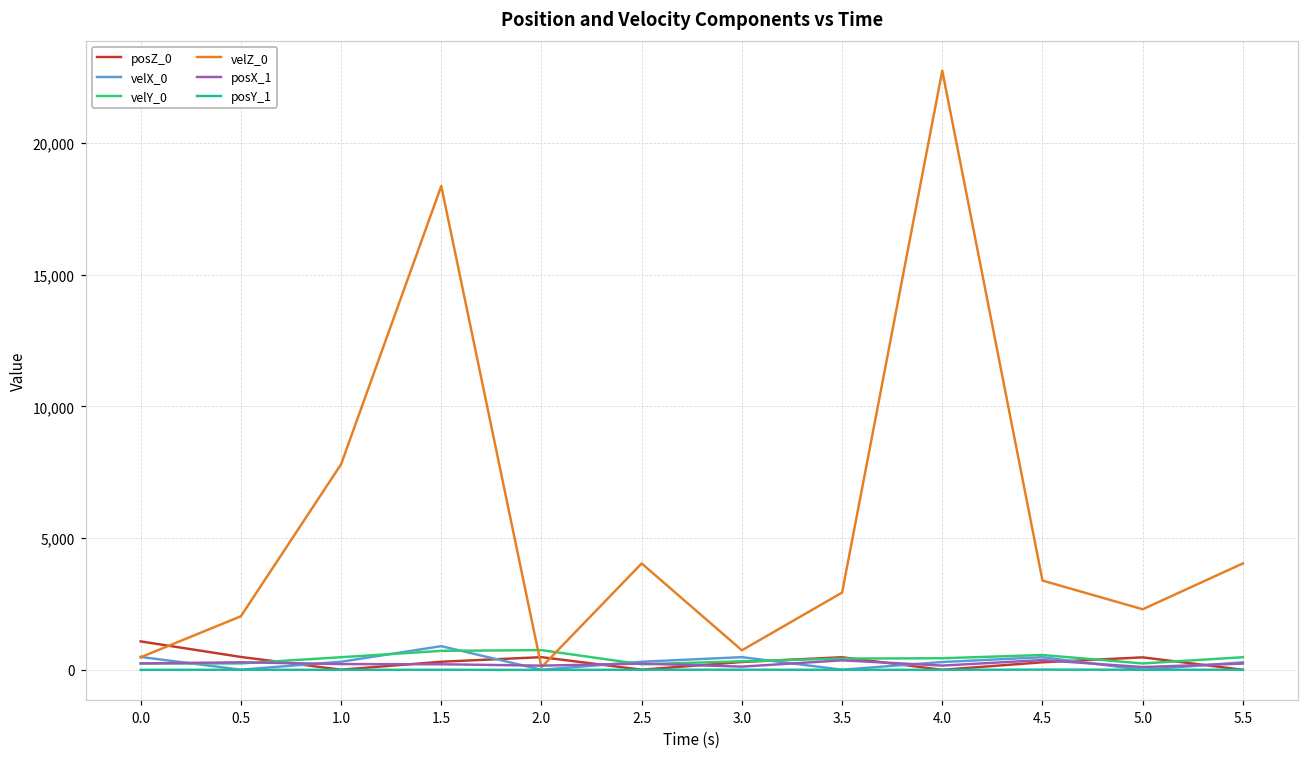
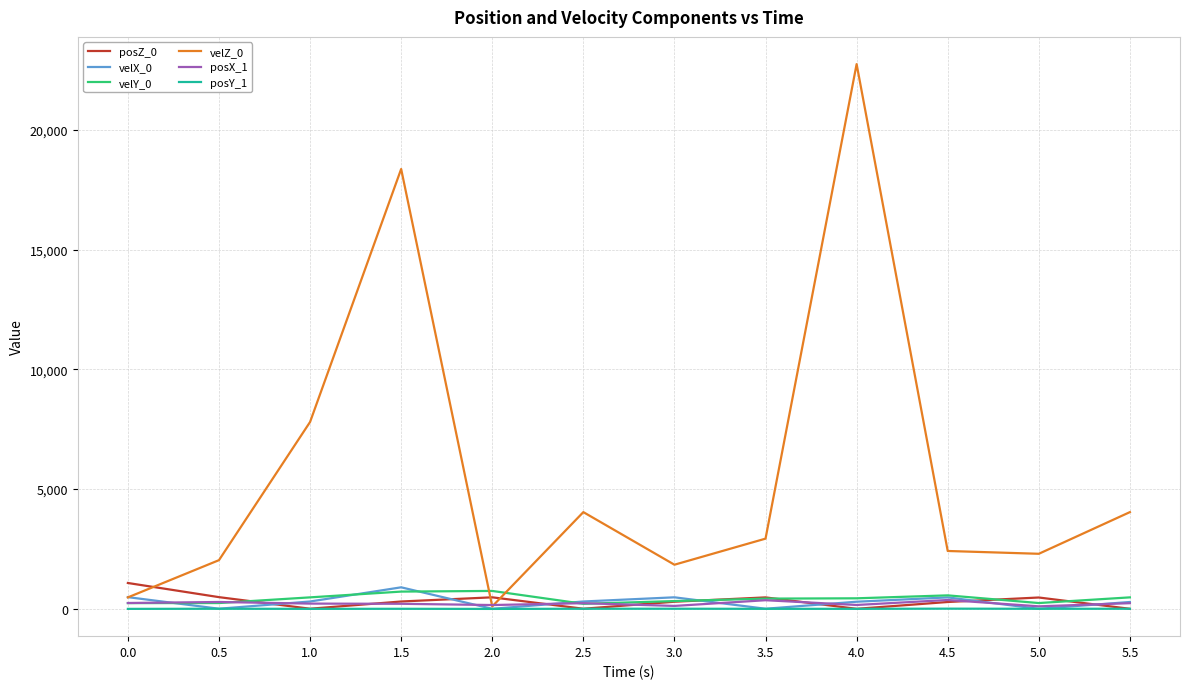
  {
    "posZ_0": {
      "0.0": "1,100",
      "0.5": "500",
      "2.0": "500",
      "5.0": "500"
    },
    "velX_0": {
      "1.5": "900",
      "3.0": "500",
      "4.0": "300"
    },
    "velZ_0": {
      "0.5": "2,000",
      "1.0": "7,800",
      "1.5": "18,400",
      "2.5": "4,000",
-     "3.0": "700",
+     "3.0": "1,800",
      "3.5": "2,900",
      "4.0": "22,800",
-     "4.5": "3,400",
+     "4.5": "2,400",
      "5.0": "2,300",
      "5.5": "4,000"
    },
    "posX_1": {
      "3.0": "100",
      "4.0": "200"
    }
  }
